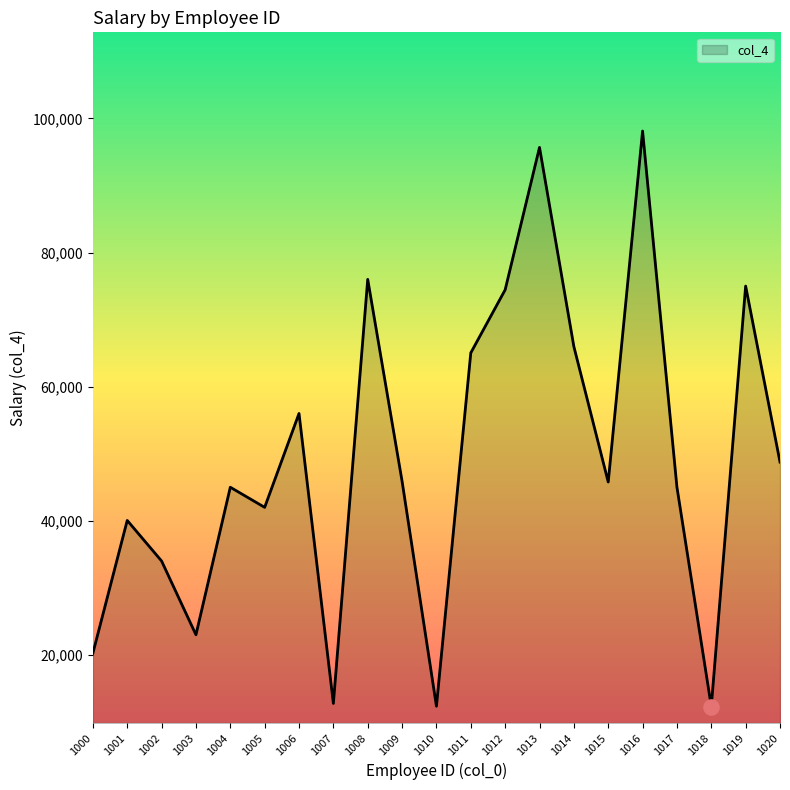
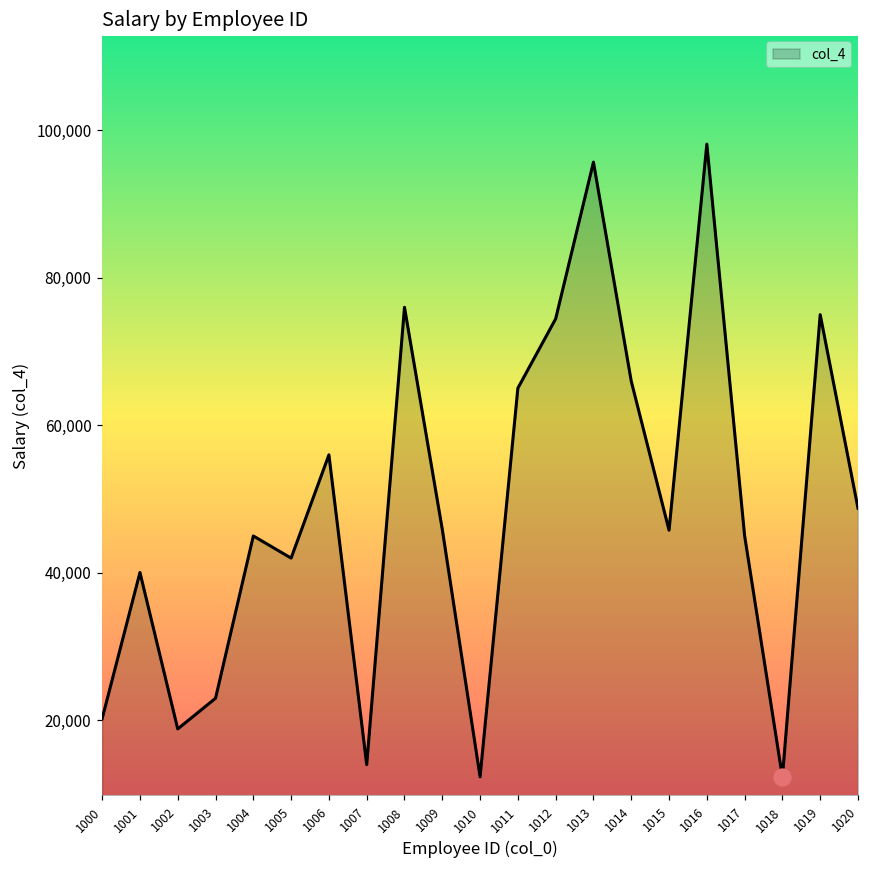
  {
    "col_4": {
      "1000": "20,000",
      "1001": "40,000",
-     "1002": "34,000",
+     "1002": "19,000",
      "1003": "23,000",
      "1004": "45,000",
      "1005": "42,000",
      "1006": "56,000",
-     "1007": "13,000",
+     "1007": "14,000",
      "1008": "76,000",
      "1009": "46,000",
      "1010": "12,000",
      "1011": "65,000",
      "1012": "74,000",
      "1013": "96,000",
      "1014": "66,000",
      "1015": "46,000",
      "1016": "98,000",
      "1017": "45,000",
      "1019": "75,000",
      "1020": "49,000"
    }
  }
